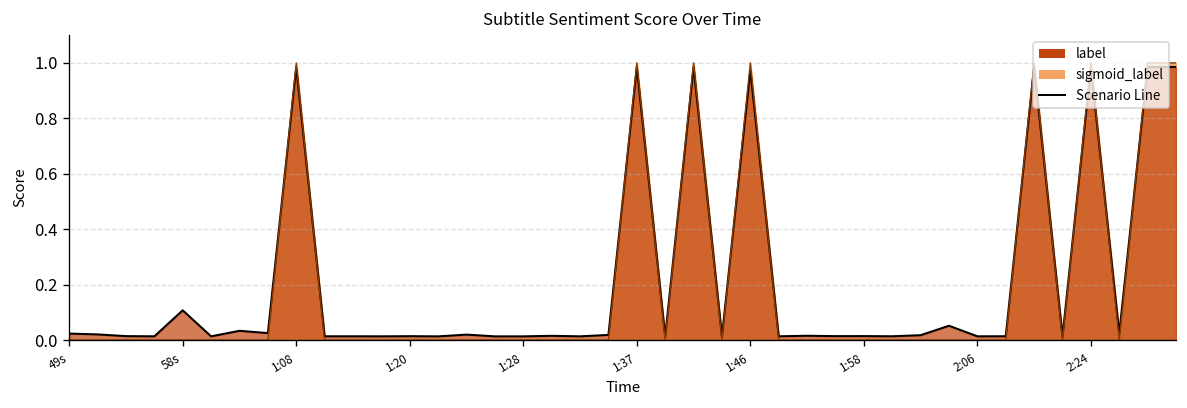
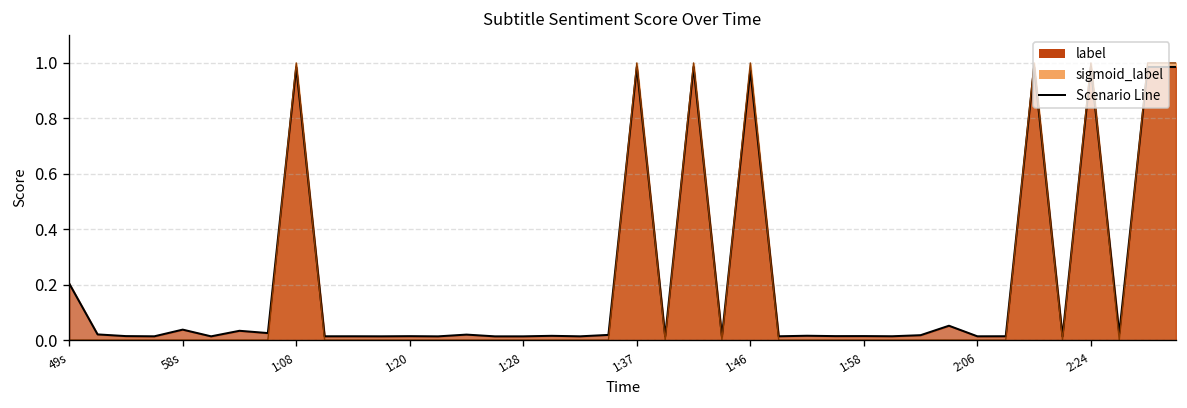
  {
    "sigmoid_label": {
      "49s": 0.00,
      "58s": 0.00,
      "1:08": 1.00,
      "1:20": 0.00,
      "1:28": 0.00,
      "1:37": 1.00,
      "1:46": 1.00,
      "1:58": 0.00,
      "2:06": 0.00
    },
    "label": {
-     "49s": 0.02,
-     "58s": 0.11,
+     "49s": 0.20,
+     "58s": 0.04,
      "1:08": 0.98,
      "1:20": 0.01,
      "1:28": 0.01,
      "1:37": 0.99,
      "1:46": 0.97,
      "1:58": 0.01,
      "2:06": 0.01
    }
  }
